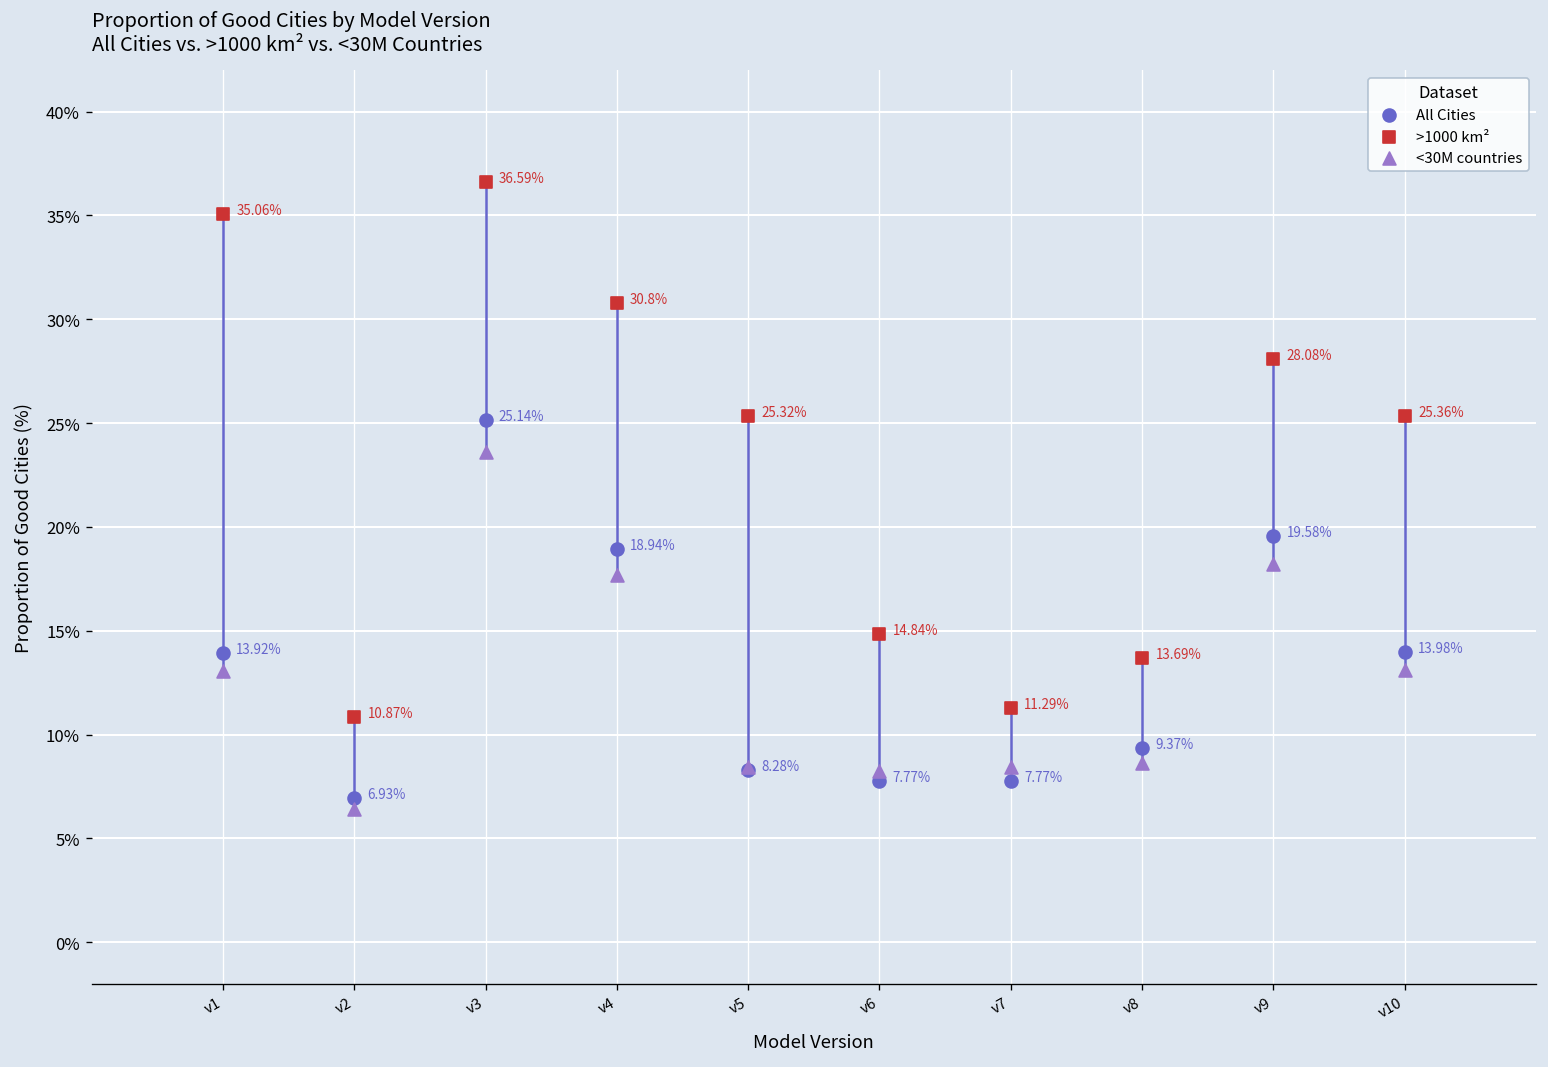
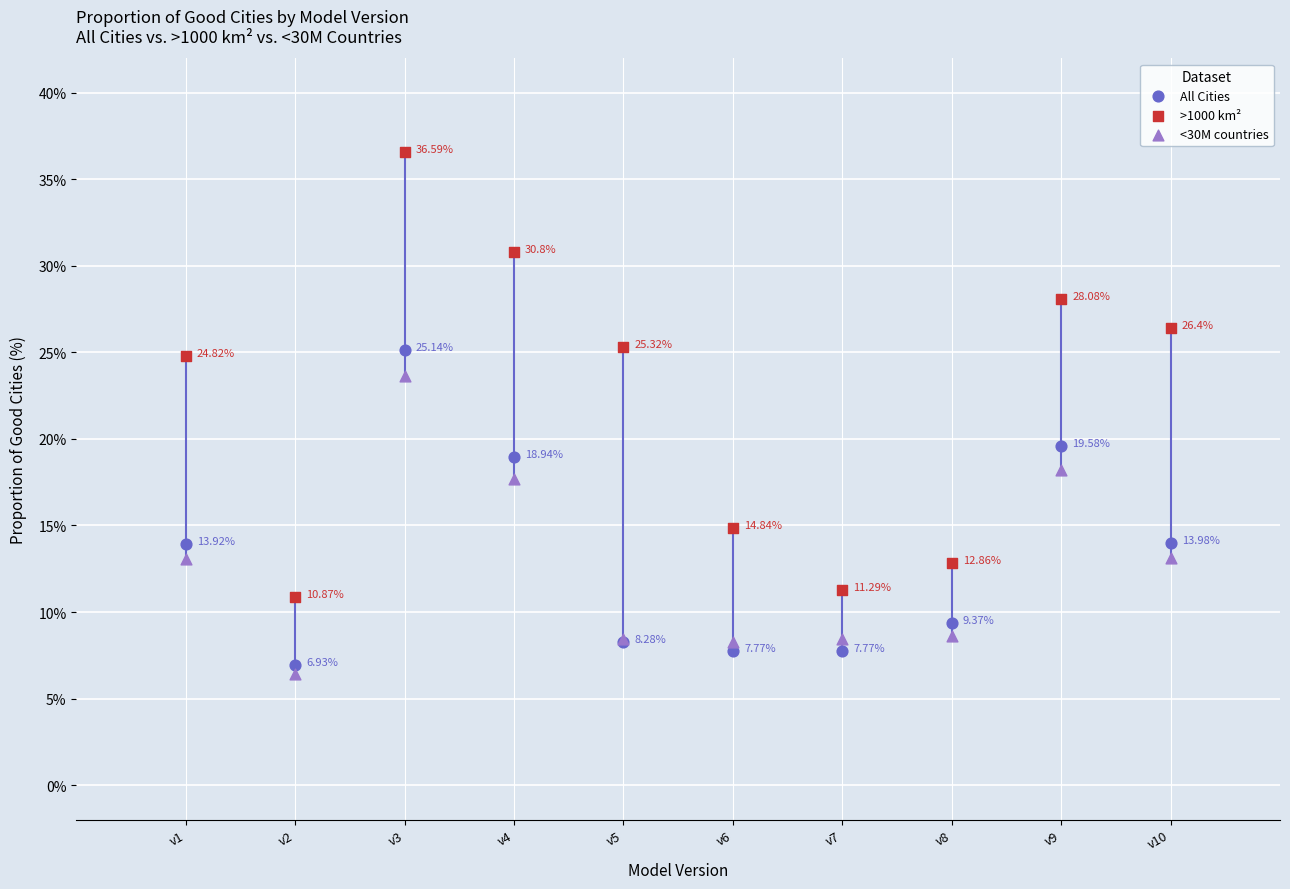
  {
    ">1000 km²": {
-     "v1": "35.06%",
-     "v8": "13.69%",
-     "v10": "25.36%"
+     "v1": "24.82%",
+     "v8": "12.86%",
+     "v10": "26.4%"
    }
  }
